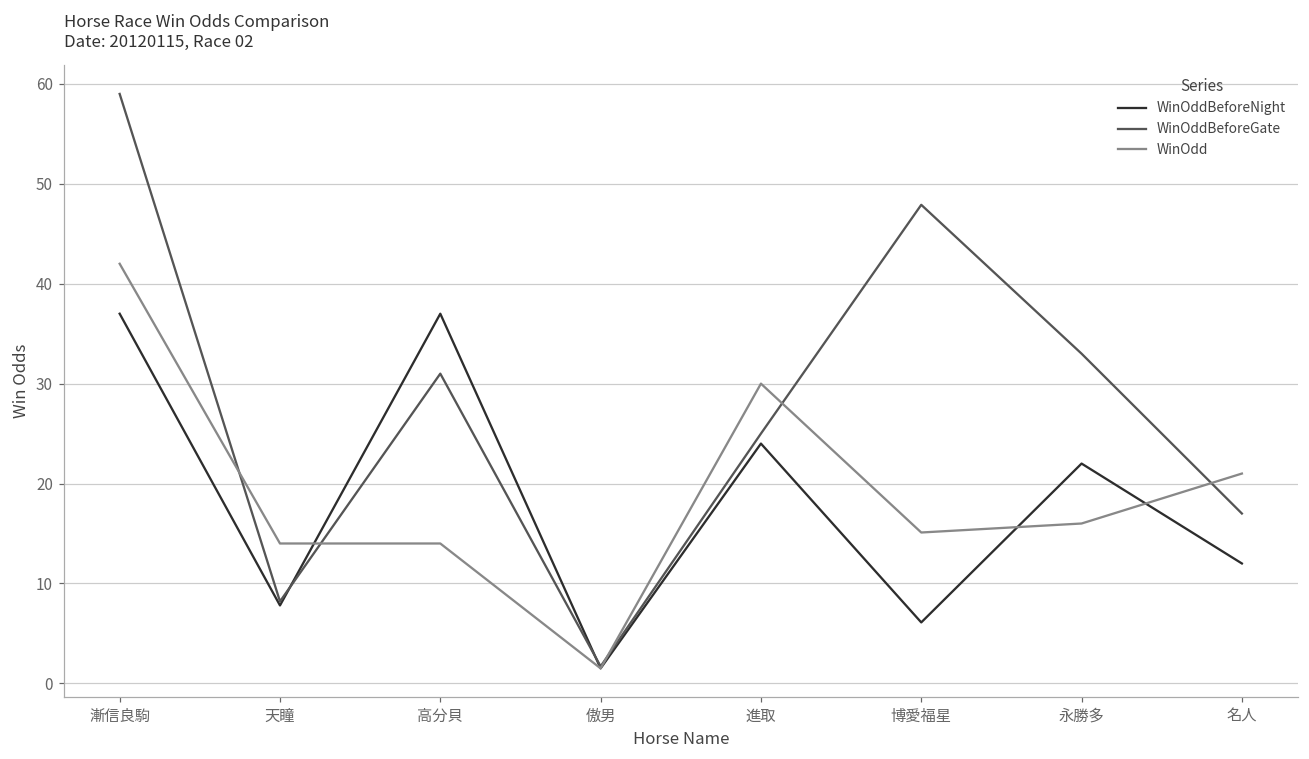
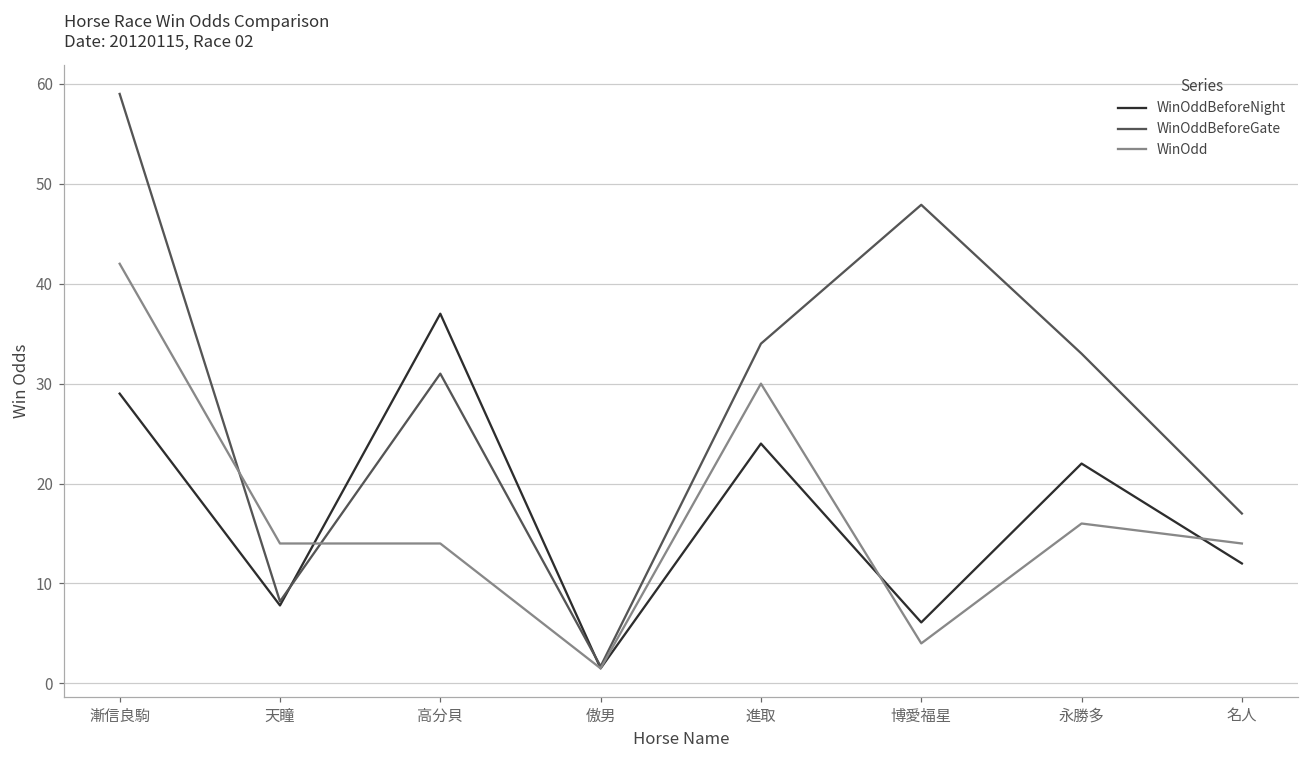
  {
    "WinOddBeforeNight": {
-     "漸信良駒": 37,
+     "漸信良駒": 29,
      "天瞳": 8,
      "高分貝": 37,
      "進取": 24,
      "博愛福星": 6,
      "永勝多": 22,
      "名人": 12
    },
    "WinOddBeforeGate": {
      "漸信良駒": 59,
      "天瞳": 8,
      "高分貝": 31,
-     "進取": 25,
+     "進取": 34,
      "博愛福星": 48,
      "永勝多": 33,
      "名人": 17
    },
    "WinOdd": {
      "漸信良駒": 42,
      "天瞳": 14,
      "高分貝": 14,
      "進取": 30,
-     "博愛福星": 15,
+     "博愛福星": 4,
      "永勝多": 16,
-     "名人": 21
+     "名人": 14
    }
  }
